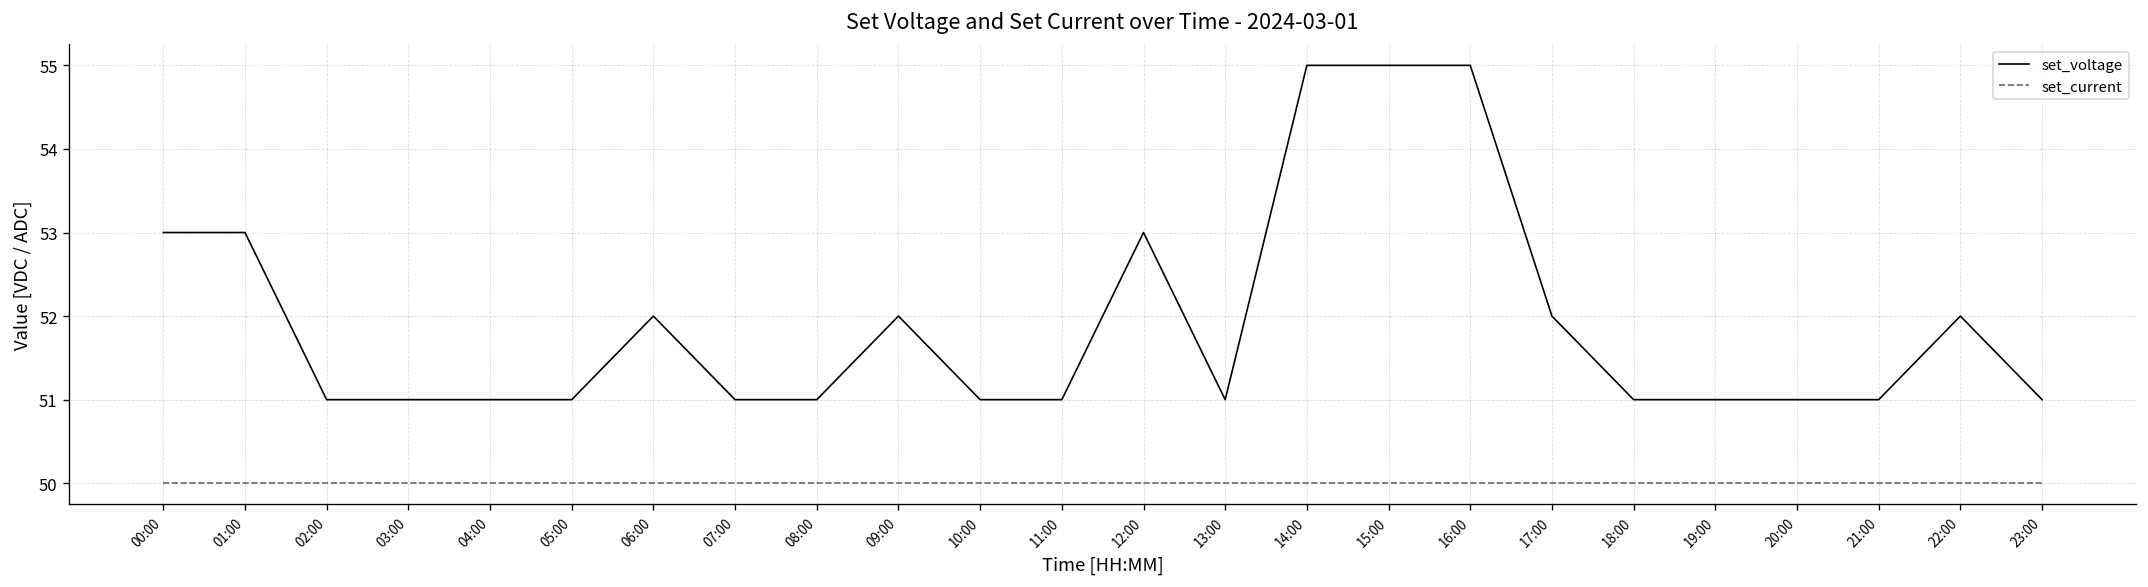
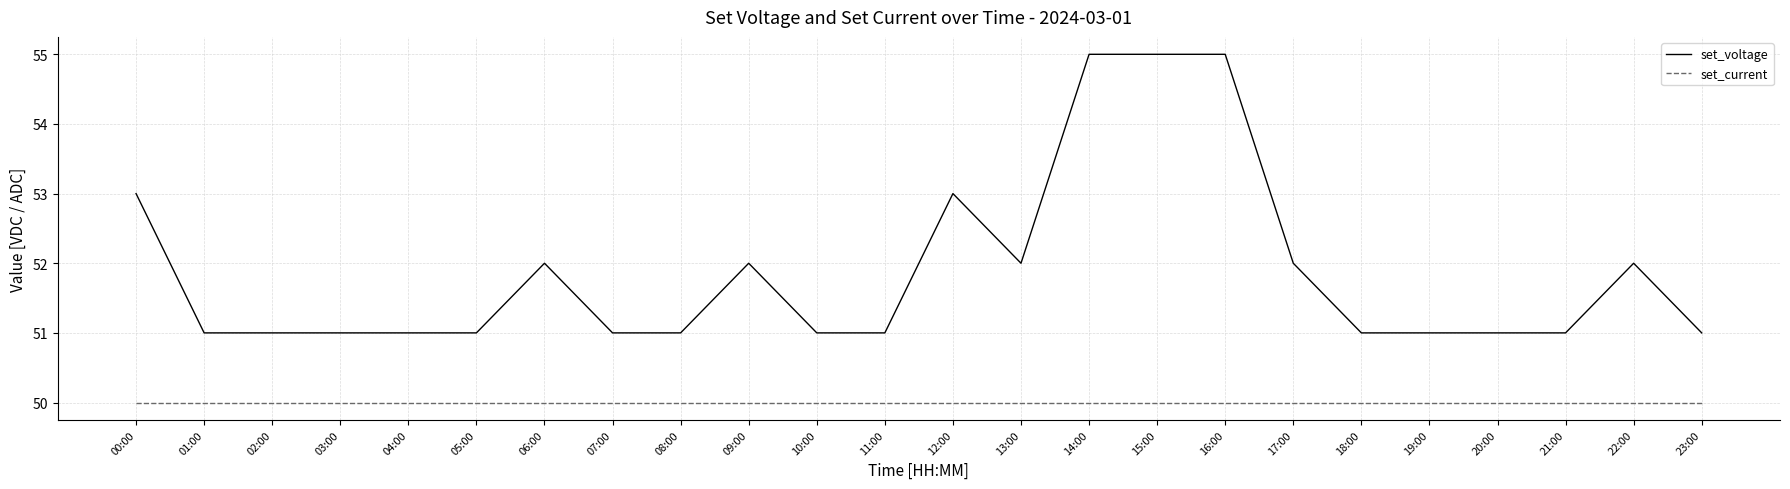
  {
    "set_voltage": {
      "00:00": 53,
-     "01:00": 53,
+     "01:00": 51,
      "02:00": 51,
      "03:00": 51,
      "04:00": 51,
      "05:00": 51,
      "06:00": 52,
      "07:00": 51,
      "08:00": 51,
      "09:00": 52,
      "10:00": 51,
      "11:00": 51,
      "12:00": 53,
-     "13:00": 51,
+     "13:00": 52,
      "14:00": 55,
      "15:00": 55,
      "16:00": 55,
      "17:00": 52,
      "18:00": 51,
      "19:00": 51,
      "20:00": 51,
      "21:00": 51,
      "22:00": 52,
      "23:00": 51
    },
    "set_current": {
      "00:00": 50,
      "01:00": 50,
      "02:00": 50,
      "03:00": 50,
      "04:00": 50,
      "05:00": 50,
      "06:00": 50,
      "07:00": 50,
      "08:00": 50,
      "09:00": 50,
      "10:00": 50,
      "11:00": 50,
      "12:00": 50,
      "13:00": 50,
      "14:00": 50,
      "15:00": 50,
      "16:00": 50,
      "17:00": 50,
      "18:00": 50,
      "19:00": 50,
      "20:00": 50,
      "21:00": 50,
      "22:00": 50,
      "23:00": 50
    }
  }
